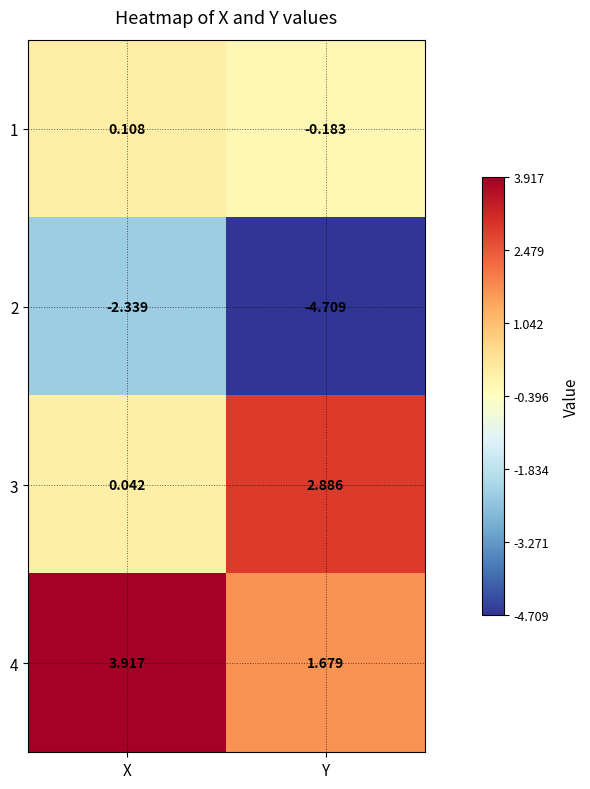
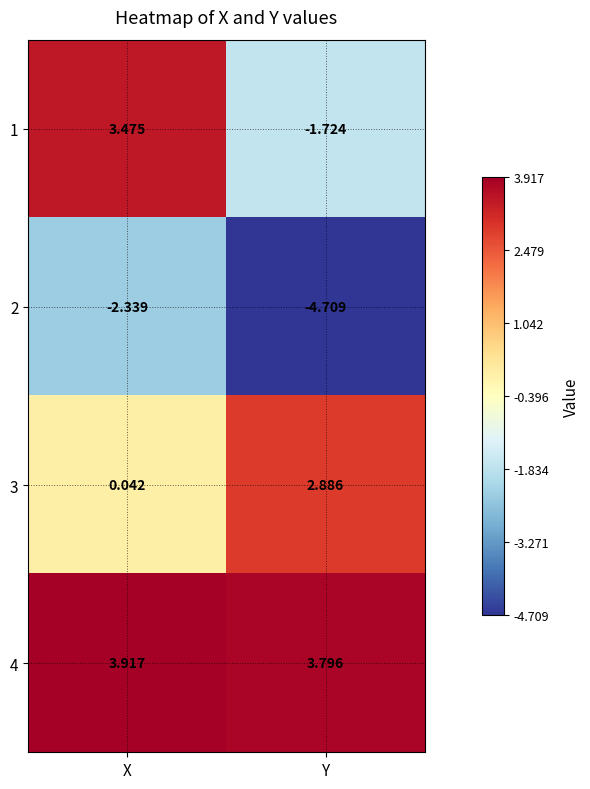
  {
    "1": {
-     "X": 0.108,
-     "Y": -0.183
+     "X": 3.475,
+     "Y": -1.724
    },
    "2": {
      "X": -2.339,
      "Y": -4.709
    },
    "3": {
      "X": 0.042,
      "Y": 2.886
    },
    "4": {
      "X": 3.917,
-     "Y": 1.679
+     "Y": 3.796
    }
  }
